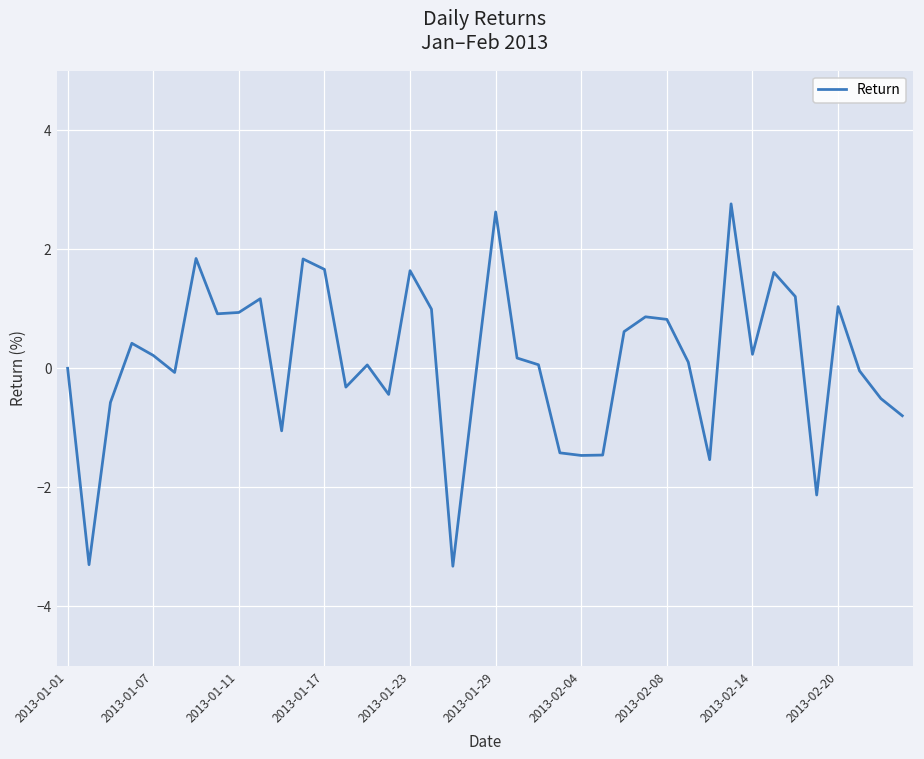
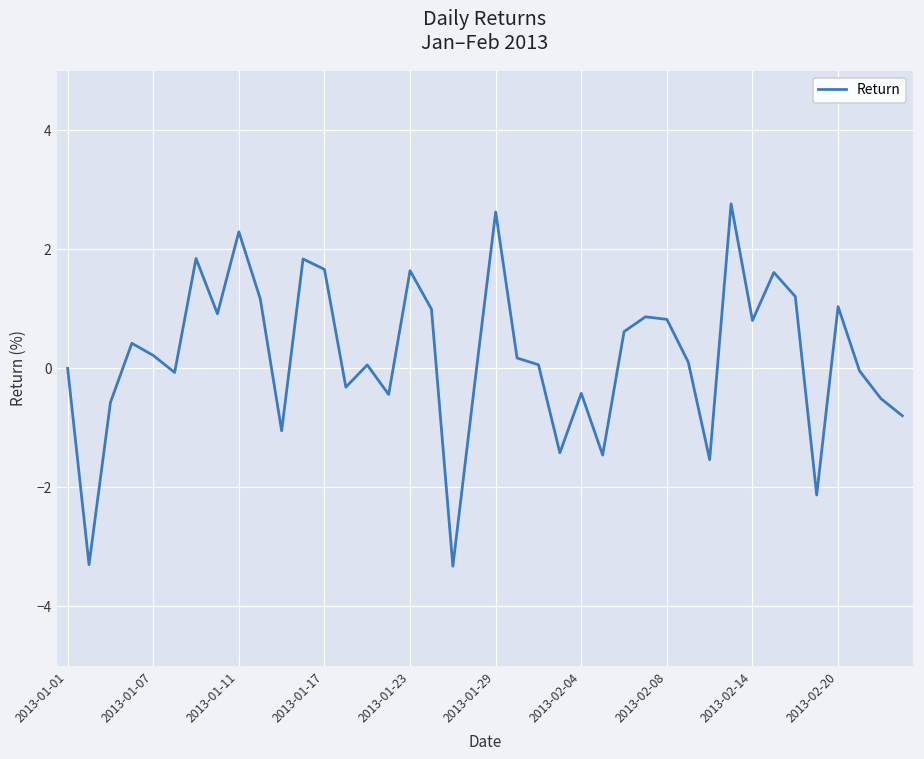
  {
    "2013-01-01": 0.0,
    "2013-01-07": 0.2,
-   "2013-01-11": 0.9,
+   "2013-01-11": 2.3,
    "2013-01-17": 1.7,
    "2013-01-23": 1.6,
    "2013-01-29": 2.6,
-   "2013-02-04": -1.5,
+   "2013-02-04": -0.4,
    "2013-02-08": 0.8,
-   "2013-02-14": 0.2,
+   "2013-02-14": 0.8,
    "2013-02-20": 1.0
  }
